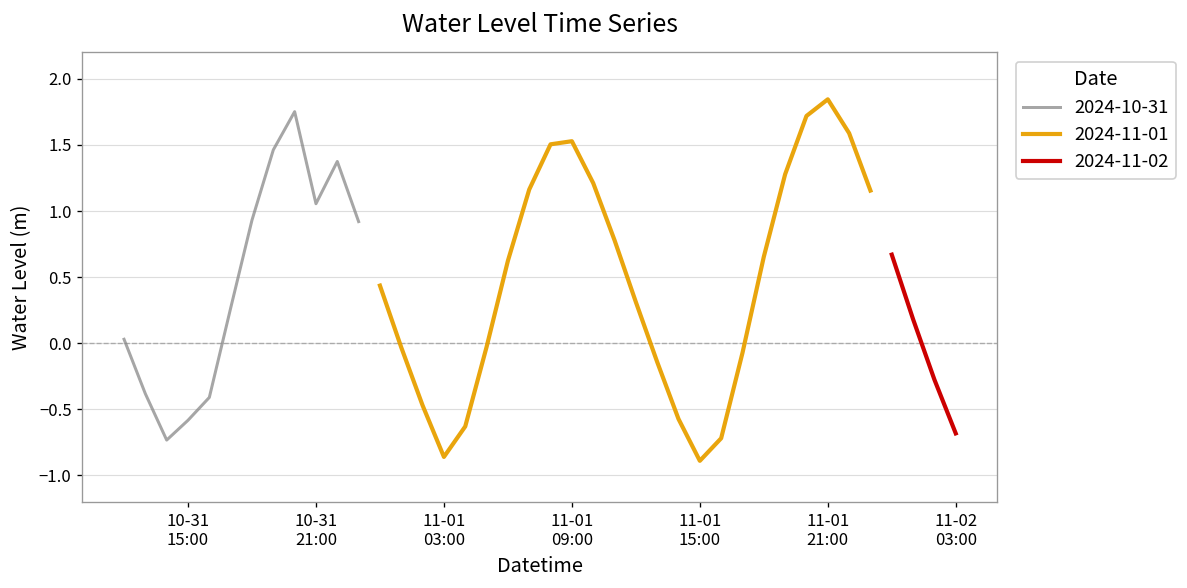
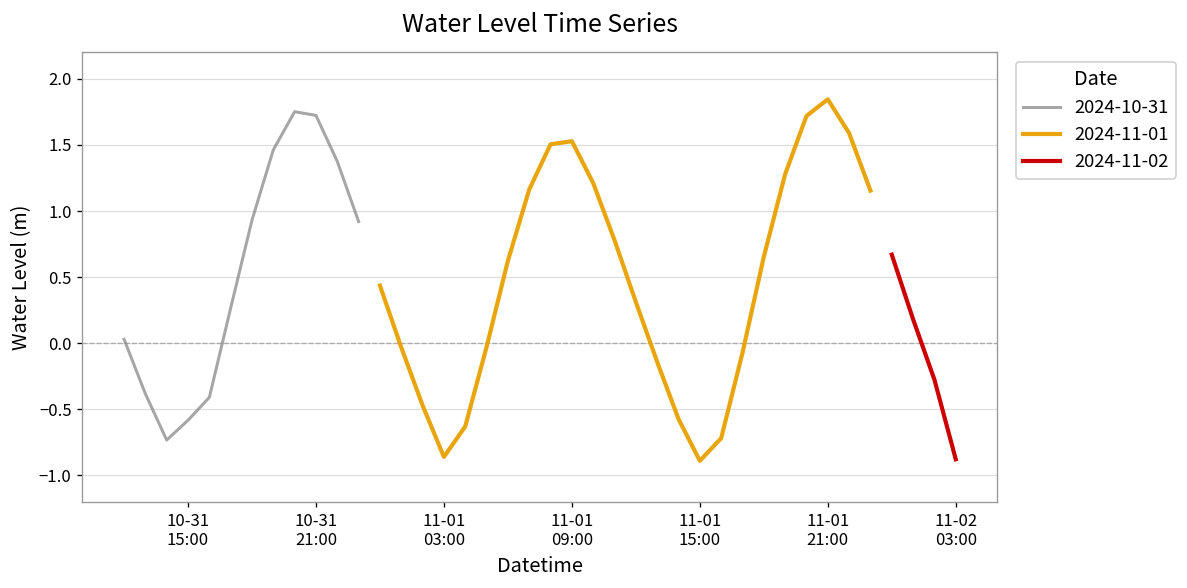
  {
    "2024-10-31": {
      "10-31 15:00": -0.58,
-     "10-31 21:00": 1.06
+     "10-31 21:00": 1.72
    },
    "2024-11-01": {
      "11-01 03:00": -0.86,
      "11-01 09:00": 1.53,
      "11-01 15:00": -0.89,
      "11-01 21:00": 1.85
    },
    "2024-11-02": {
-     "11-02 03:00": -0.68
+     "11-02 03:00": -0.88
    }
  }
